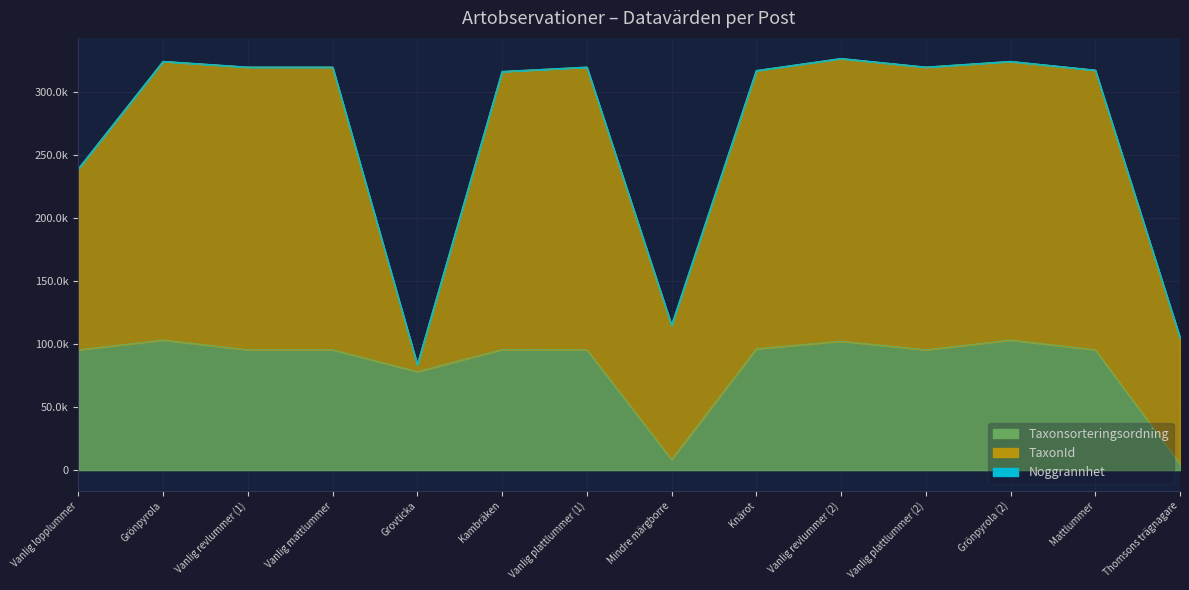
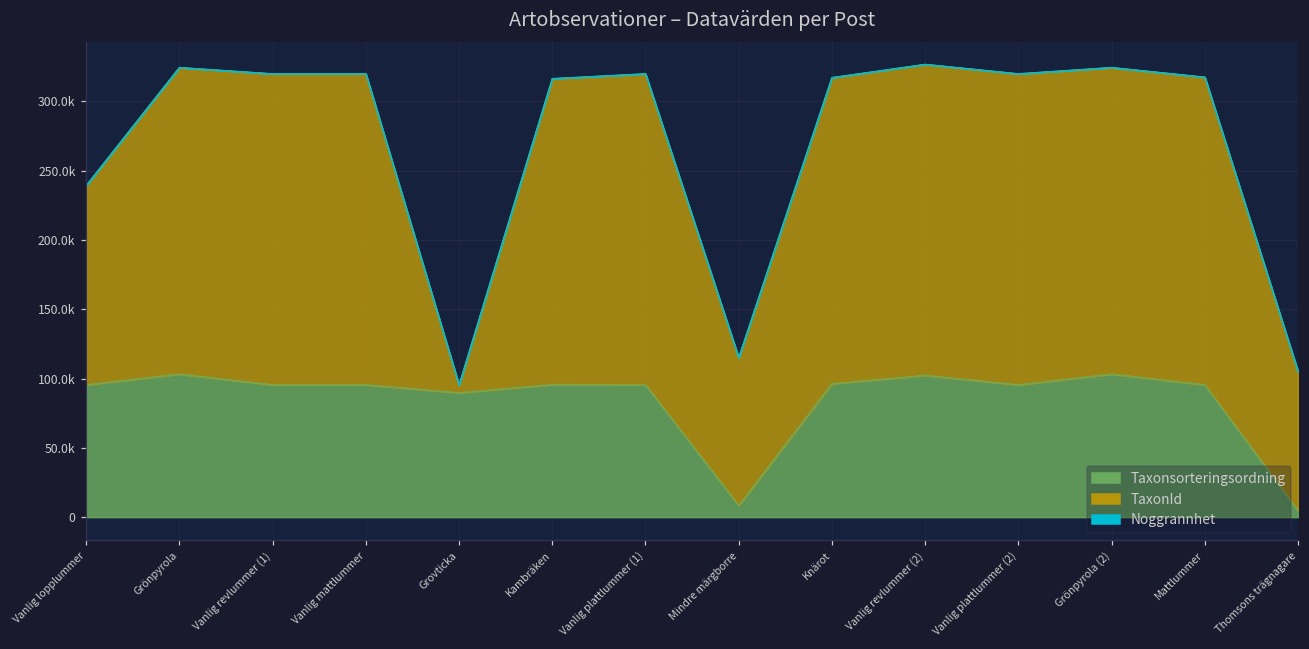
  {
    "Taxonsorteringsordning": {
      "Vanlig lopplummer": 96000,
      "Grönpyrola": 103000,
      "Vanlig revlummer (1)": 96000,
      "Vanlig mattlummer": 96000,
-     "Grovticka": 78000,
+     "Grovticka": 90000,
      "Kambräken": 96000,
      "Vanlig plattlummer (1)": 96000,
      "Mindre märgborre": 8000,
      "Knärot": 96000,
      "Vanlig revlummer (2)": 102000,
      "Vanlig plattlummer (2)": 96000,
      "Grönpyrola (2)": 103000,
      "Mattlummer": 96000,
      "Thomsons trägnagare": 5000
    }
  }
